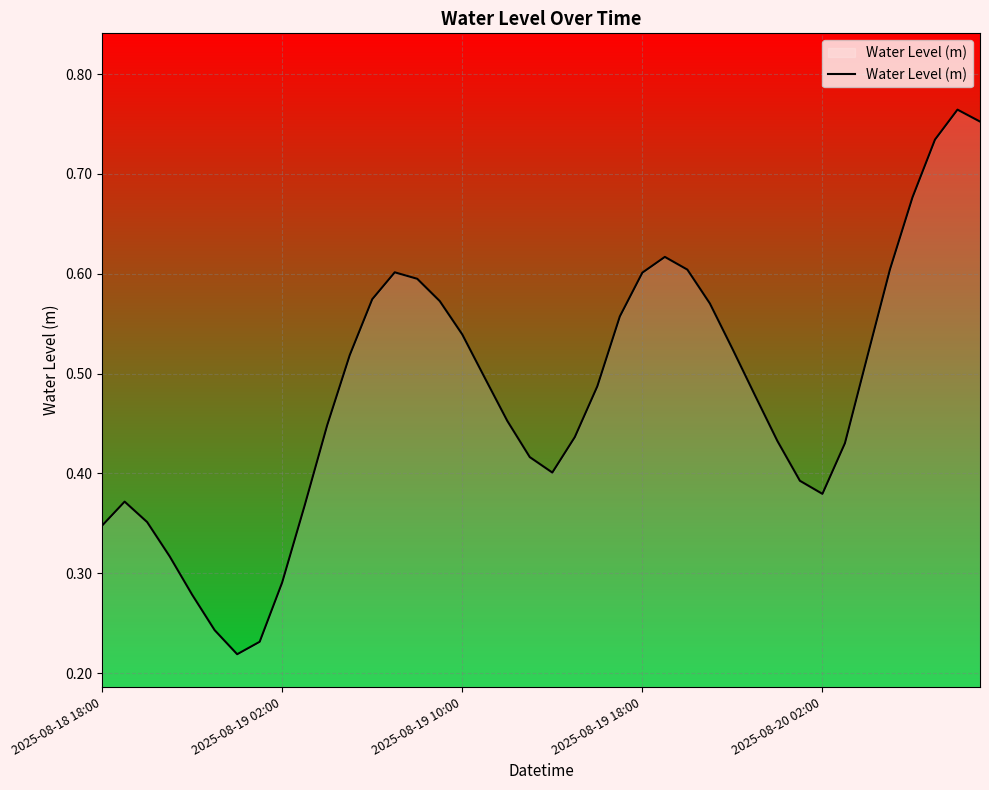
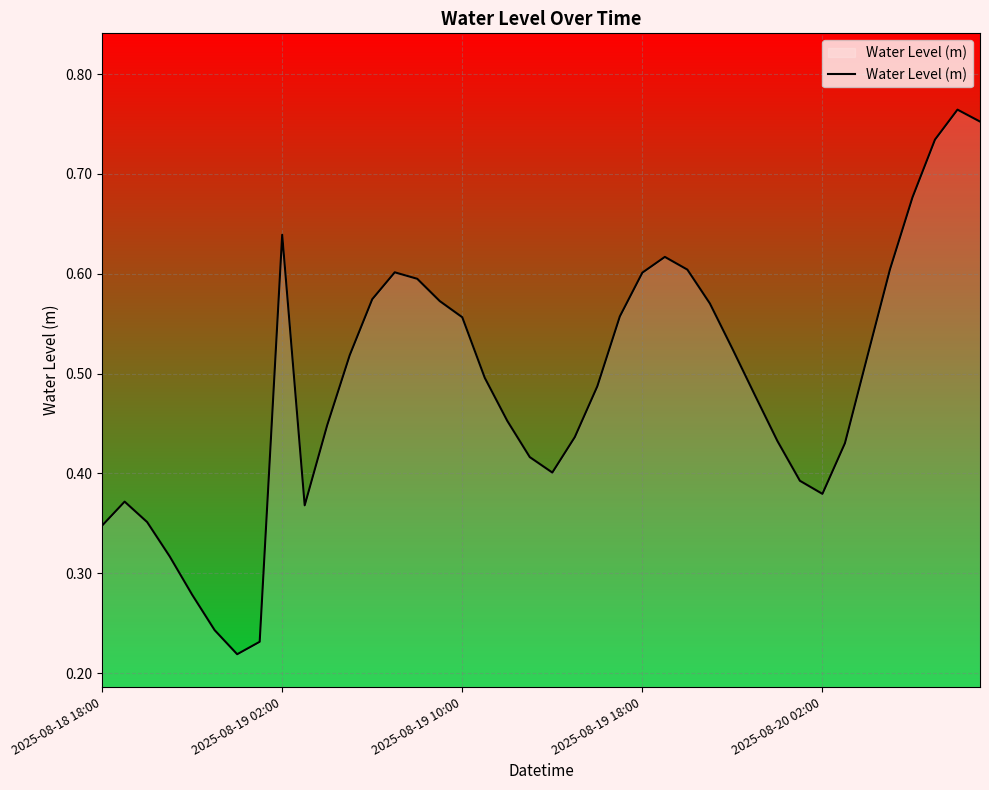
  {
    "2025-08-18 18:00": 0.35,
-   "2025-08-19 02:00": 0.29,
-   "2025-08-19 10:00": 0.54,
+   "2025-08-19 02:00": 0.64,
+   "2025-08-19 10:00": 0.56,
    "2025-08-19 18:00": 0.60,
    "2025-08-20 02:00": 0.38
  }
